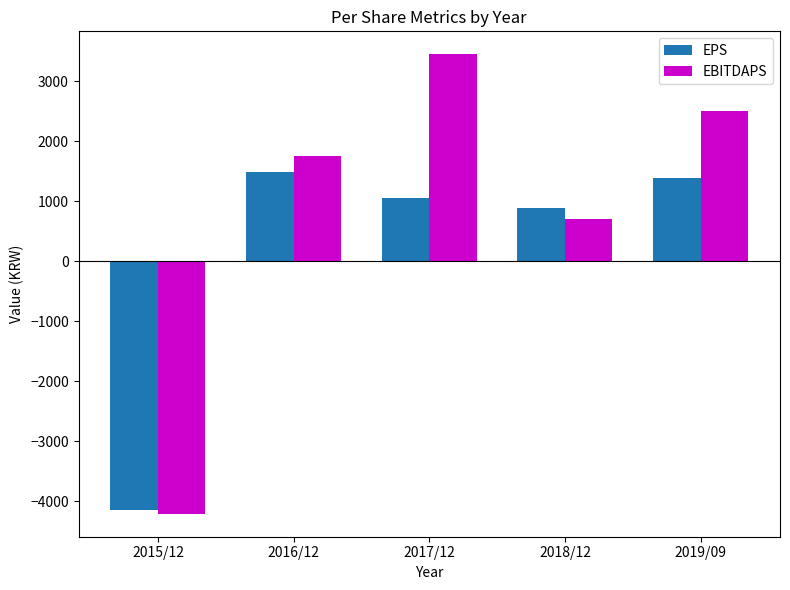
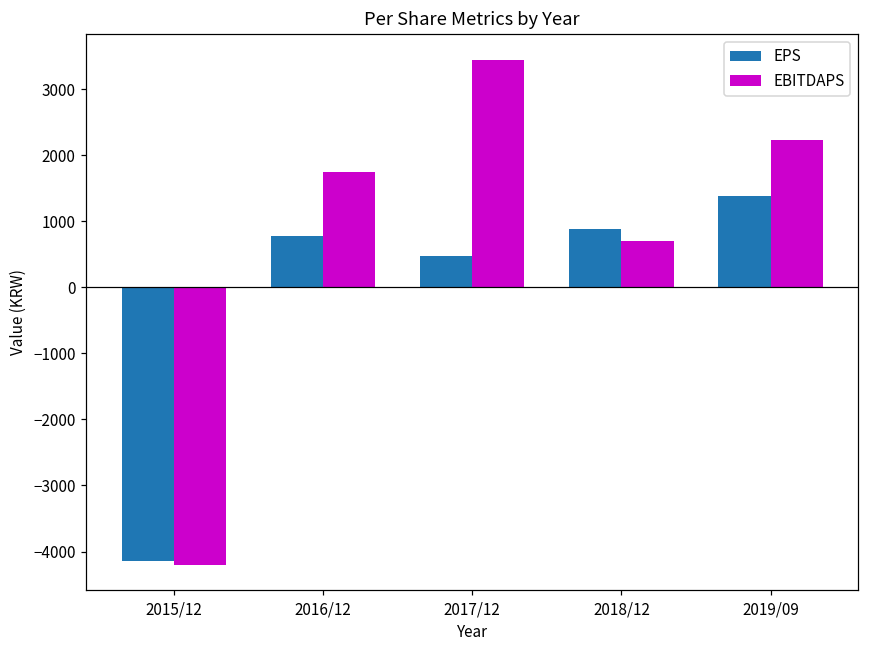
  {
    "EPS": {
      "2015/12": -4100,
-     "2016/12": 1500,
-     "2017/12": 1100,
+     "2016/12": 800,
+     "2017/12": 500,
      "2018/12": 900,
      "2019/09": 1400
    },
    "EBITDAPS": {
      "2015/12": -4200,
      "2016/12": 1700,
      "2017/12": 3400,
      "2018/12": 700,
-     "2019/09": 2500
+     "2019/09": 2200
    }
  }
